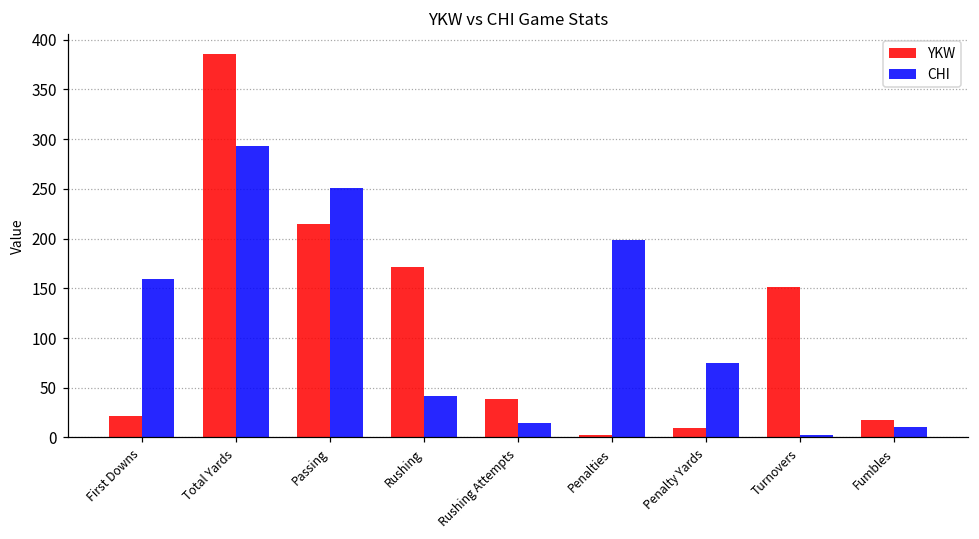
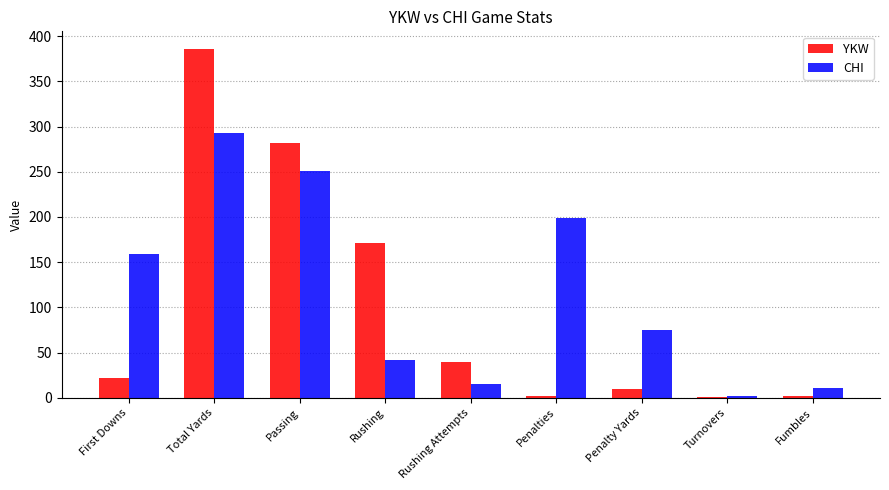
  {
    "YKW": {
      "First Downs": 20,
      "Total Yards": 390,
-     "Passing": 220,
+     "Passing": 280,
      "Rushing": 170,
      "Rushing Attempts": 40,
      "Penalty Yards": 10,
-     "Turnovers": 150,
-     "Fumbles": 20
+     "Turnovers": 0,
+     "Fumbles": 0
    },
    "CHI": {
      "First Downs": 160,
      "Total Yards": 290,
      "Passing": 250,
      "Rushing": 40,
      "Rushing Attempts": 20,
      "Penalties": 200,
      "Penalty Yards": 80,
      "Fumbles": 10
    }
  }
